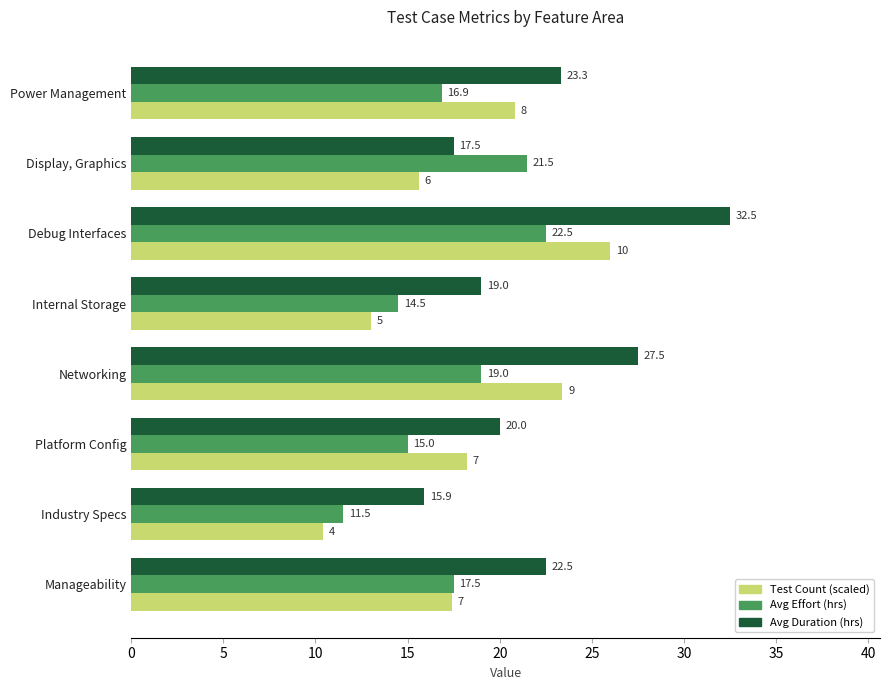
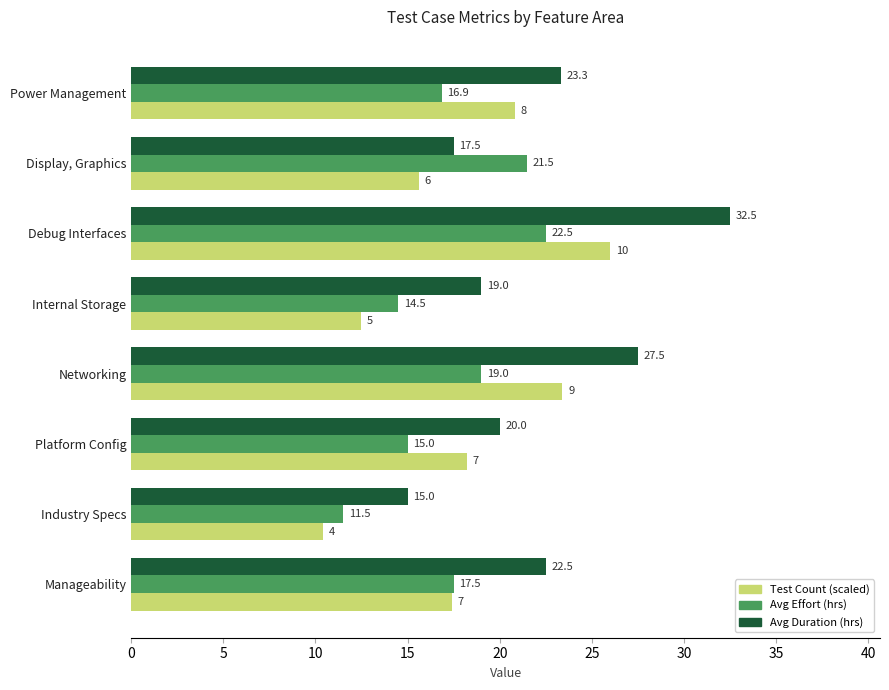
  {
    "Test Count (scaled)": {
-     "Internal Storage": 13.0
+     "Internal Storage": 12.5
    },
    "Avg Effort (hrs)": {
      "Power Management": 16.9,
      "Display, Graphics": 21.5,
      "Debug Interfaces": 22.5,
      "Internal Storage": 14.5,
      "Networking": 19.0,
      "Platform Config": 15.0,
      "Industry Specs": 11.5,
      "Manageability": 17.5
    },
    "Avg Duration (hrs)": {
      "Power Management": 23.3,
      "Display, Graphics": 17.5,
      "Debug Interfaces": 32.5,
      "Internal Storage": 19.0,
      "Networking": 27.5,
      "Platform Config": 20.0,
-     "Industry Specs": 15.9,
+     "Industry Specs": 15.0,
      "Manageability": 22.5
    }
  }
